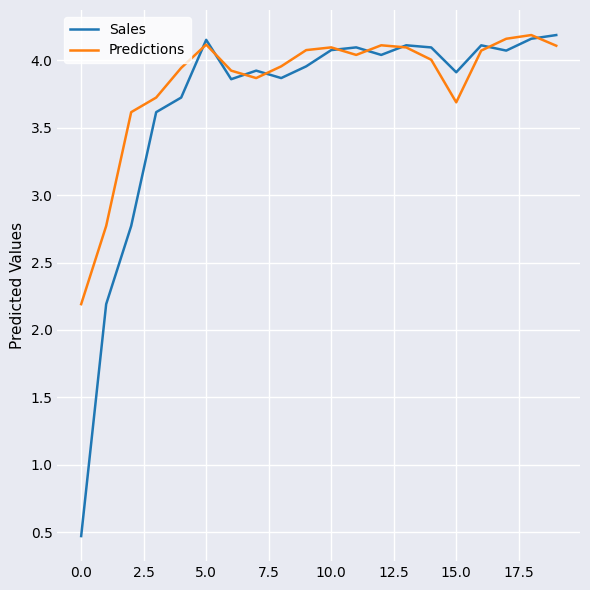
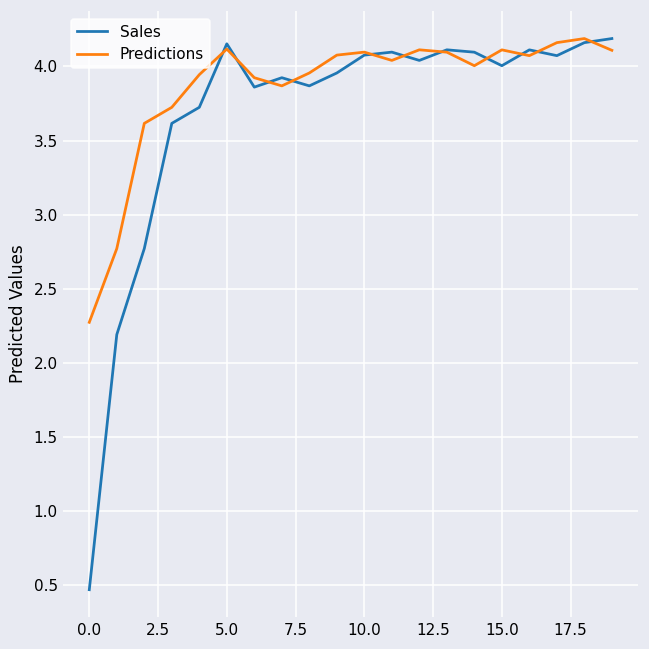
  {
    "Sales": {
      "0.0": 0.47,
      "5.0": 4.15,
      "10.0": 4.08,
-     "15.0": 3.91
+     "15.0": 4.00
    },
    "Predictions": {
-     "0.0": 2.19,
+     "0.0": 2.27,
      "5.0": 4.12,
      "10.0": 4.10,
-     "15.0": 3.69
+     "15.0": 4.11
    }
  }
